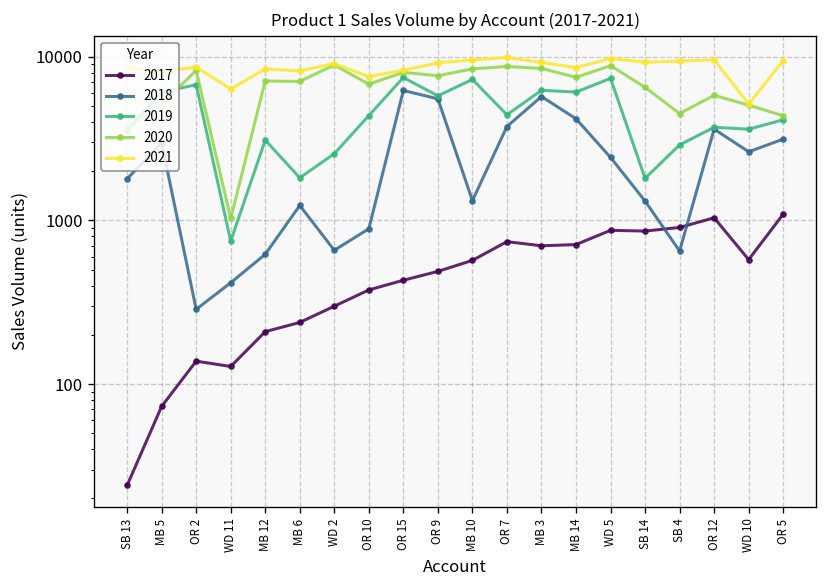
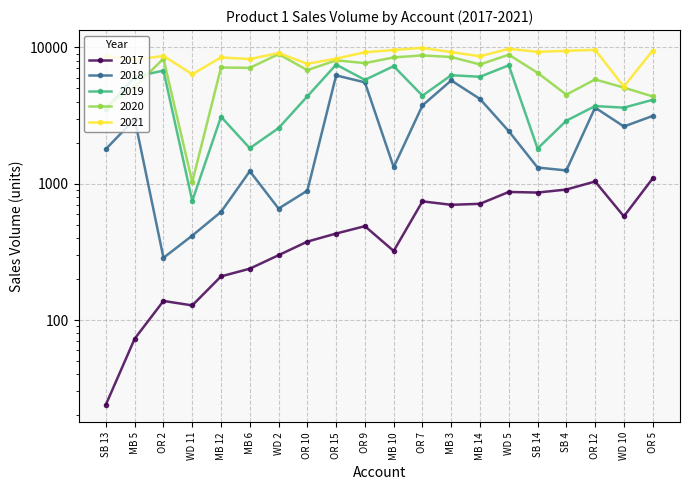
  {
    "2017": {
      "SB 13": 24,
      "MB 5": 70,
      "OR 2": 140,
      "WD 11": 130,
      "MB 12": 210,
      "MB 6": 240,
      "WD 2": 300,
      "OR 10": 380,
      "OR 15": 430,
      "OR 9": 490,
-     "MB 10": 570,
+     "MB 10": 320,
      "OR 7": 700,
      "MB 3": 700,
      "MB 14": 700,
      "WD 5": 900,
      "SB 14": 900,
      "SB 4": 900,
      "OR 12": 1000,
      "WD 10": 580,
      "OR 5": 1100
    },
    "2018": {
      "SB 13": 1800,
      "OR 2": 290,
      "WD 11": 420,
      "MB 12": 600,
      "MB 6": 1200,
      "WD 2": 700,
      "OR 10": 900,
      "OR 15": 6000,
      "MB 10": 1300,
      "OR 7": 3800,
      "MB 3": 5700,
      "MB 14": 4200,
      "WD 5": 2400,
      "SB 14": 1300,
-     "SB 4": 700,
+     "SB 4": 1300,
      "WD 10": 2600,
      "OR 5": 3100
    },
    "2019": {
      "OR 2": 7000,
      "WD 11": 700,
      "MB 12": 3100,
      "MB 6": 1800,
      "WD 2": 2600,
      "OR 10": 4400,
      "OR 15": 7000,
      "MB 10": 7000,
      "OR 7": 4400,
      "MB 3": 6000,
      "MB 14": 6000,
      "WD 5": 7000,
      "SB 14": 1800,
      "SB 4": 2900,
      "WD 10": 3600,
      "OR 5": 4100
    },
    "2020": {
      "OR 2": 8000,
      "WD 11": 1000,
      "MB 12": 7000,
      "MB 6": 7000,
      "OR 10": 7000,
      "OR 9": 8000,
      "MB 10": 8000,
      "OR 7": 9000,
      "MB 3": 8000,
      "MB 14": 7000,
      "WD 5": 9000,
      "SB 14": 7000,
      "SB 4": 4500,
      "OR 12": 5800,
      "OR 5": 4400
    },
    "2021": {
      "OR 2": 9000,
      "WD 11": 6000,
      "MB 12": 8000,
      "MB 6": 8000,
      "OR 10": 8000,
      "OR 9": 9000,
      "MB 10": 10000,
      "OR 7": 10000,
      "MB 3": 9000,
      "MB 14": 9000,
      "WD 5": 10000,
      "SB 14": 9000,
      "SB 4": 9000,
      "OR 12": 10000,
      "OR 5": 9000
    }
  }
